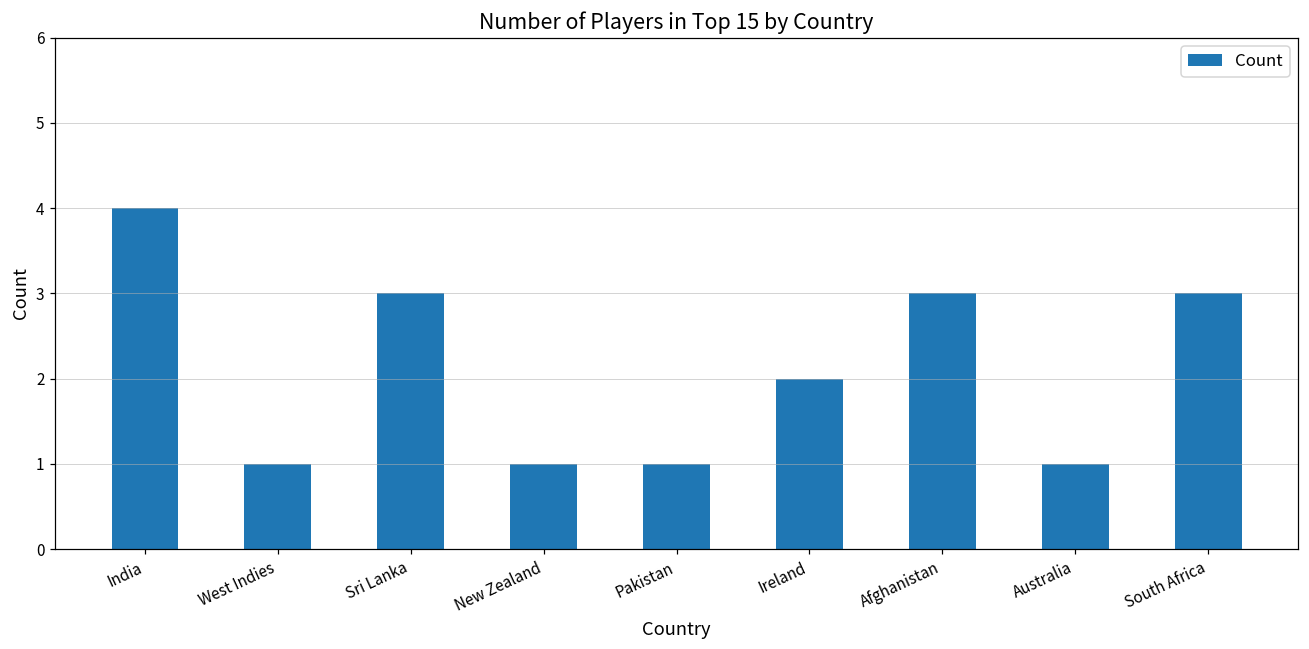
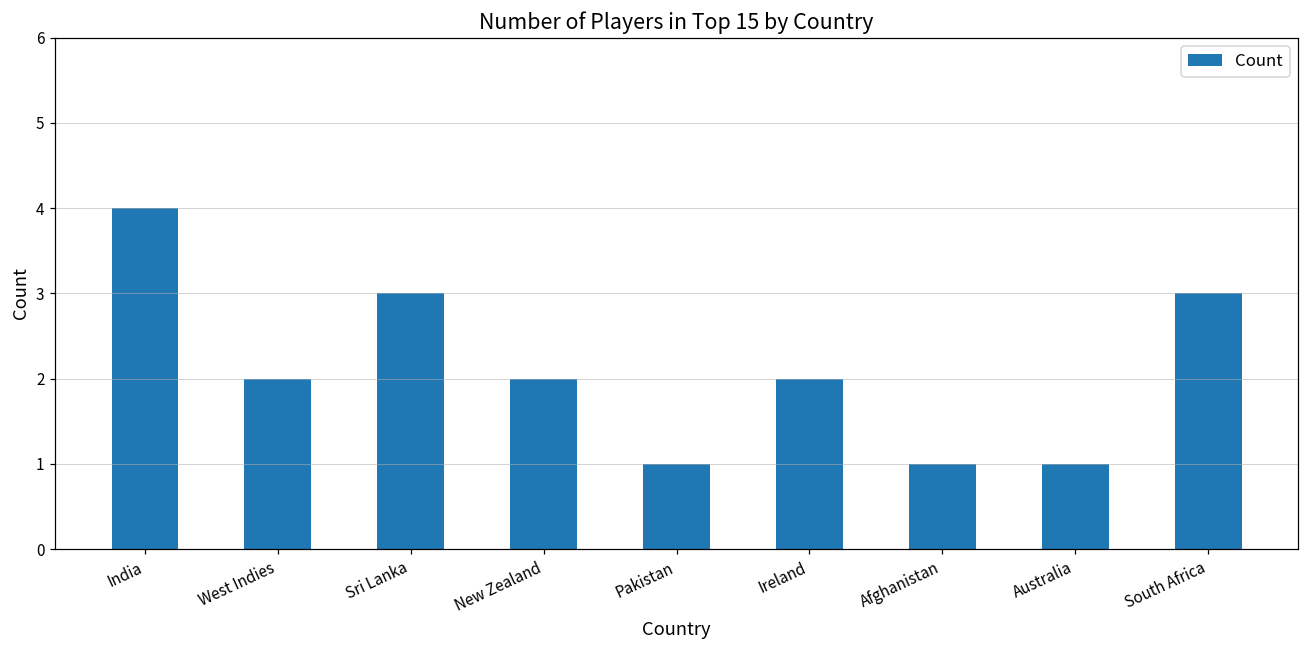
  {
    "India": 4,
-   "West Indies": 1,
+   "West Indies": 2,
    "Sri Lanka": 3,
-   "New Zealand": 1,
+   "New Zealand": 2,
    "Pakistan": 1,
    "Ireland": 2,
-   "Afghanistan": 3,
+   "Afghanistan": 1,
    "Australia": 1,
    "South Africa": 3
  }
